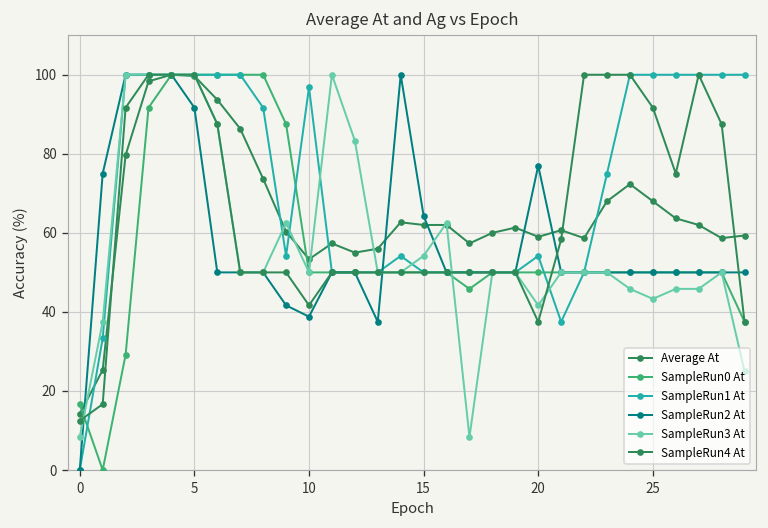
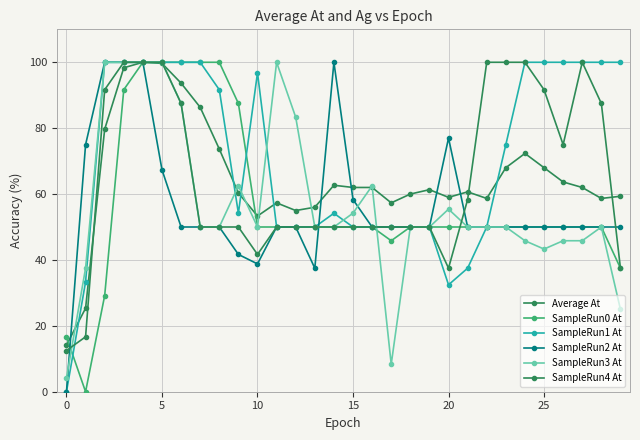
  {
    "SampleRun1 At": {
      "10": 97,
-     "20": 54,
+     "20": 32,
      "25": 100
    },
    "SampleRun2 At": {
-     "5": 92,
+     "5": 67,
      "10": 39,
-     "15": 64,
+     "15": 58,
      "20": 77
    },
    "SampleRun3 At": {
-     "0": 8,
+     "0": 4,
      "15": 54,
-     "20": 42,
+     "20": 55,
      "25": 43
    }
  }
